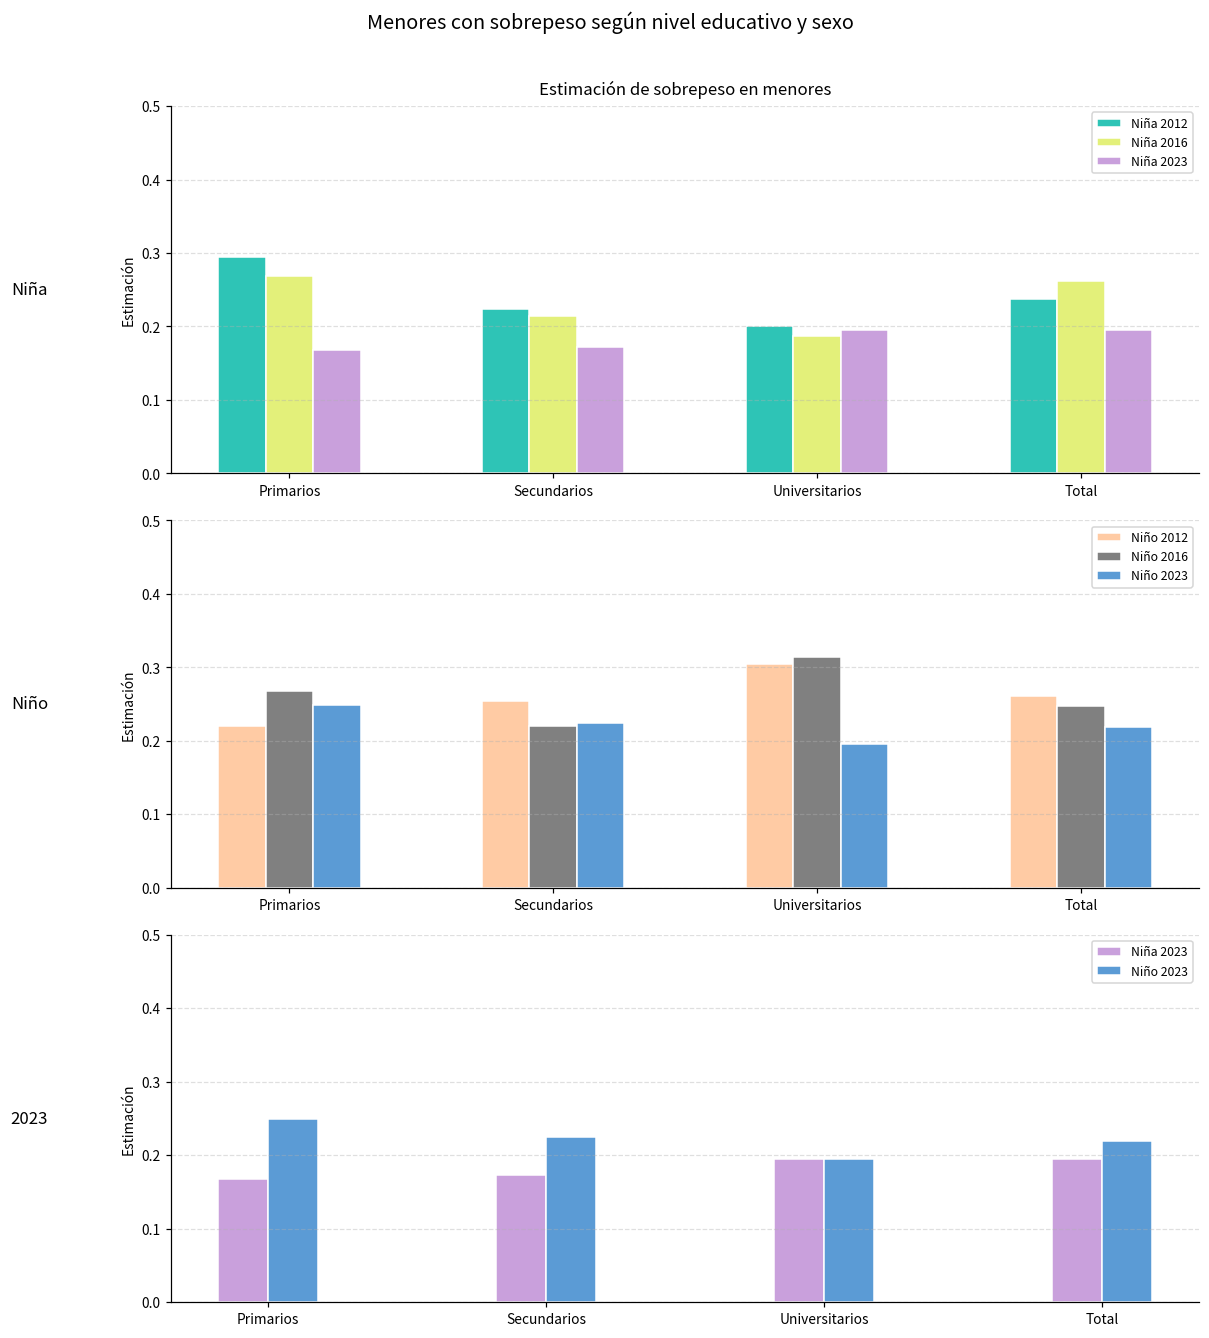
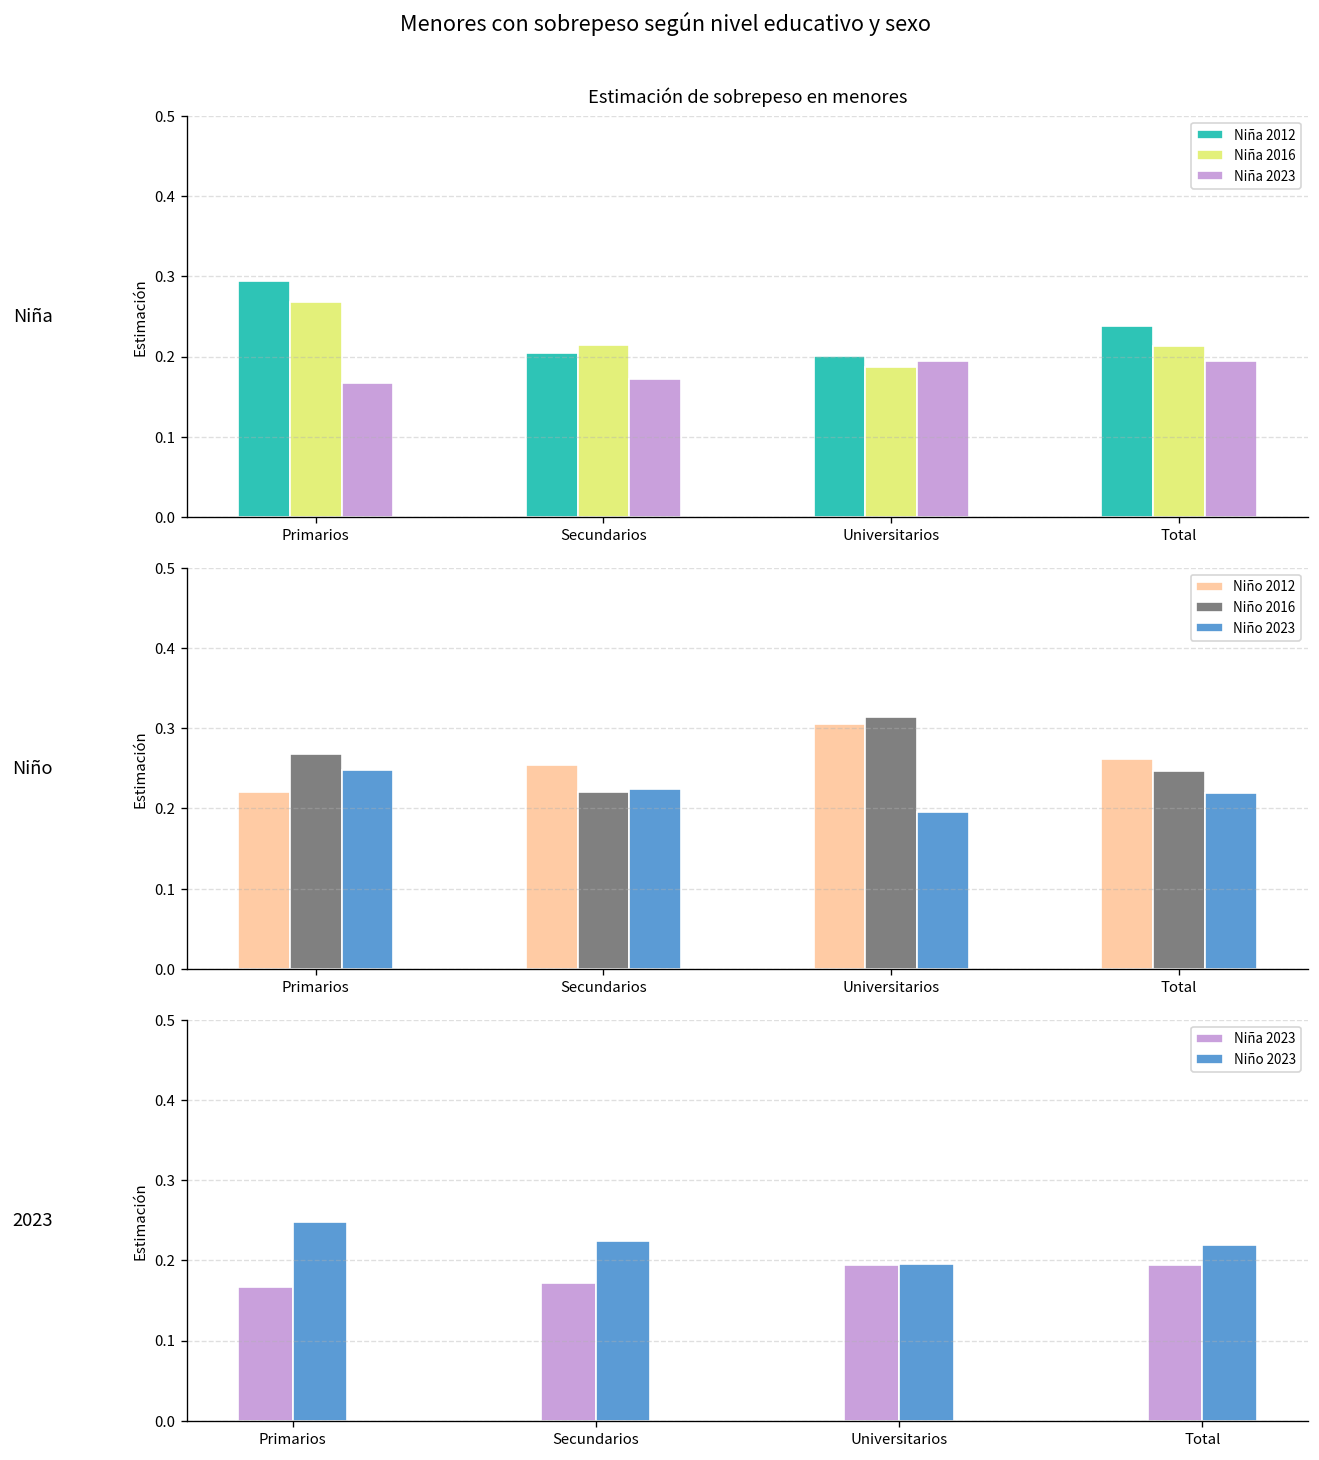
  {
    "Estimación de sobrepeso en menores": {
      "Niña 2012": {
        "Primarios": 0.29,
-       "Secundarios": 0.22,
+       "Secundarios": 0.20,
        "Universitarios": 0.20,
        "Total": 0.24
      },
      "Niña 2016": {
        "Primarios": 0.27,
        "Secundarios": 0.21,
        "Universitarios": 0.19,
-       "Total": 0.26
+       "Total": 0.21
      },
      "Niña 2023": {
        "Primarios": 0.17,
        "Secundarios": 0.17,
        "Universitarios": 0.19,
        "Total": 0.19
      }
    }
  }
